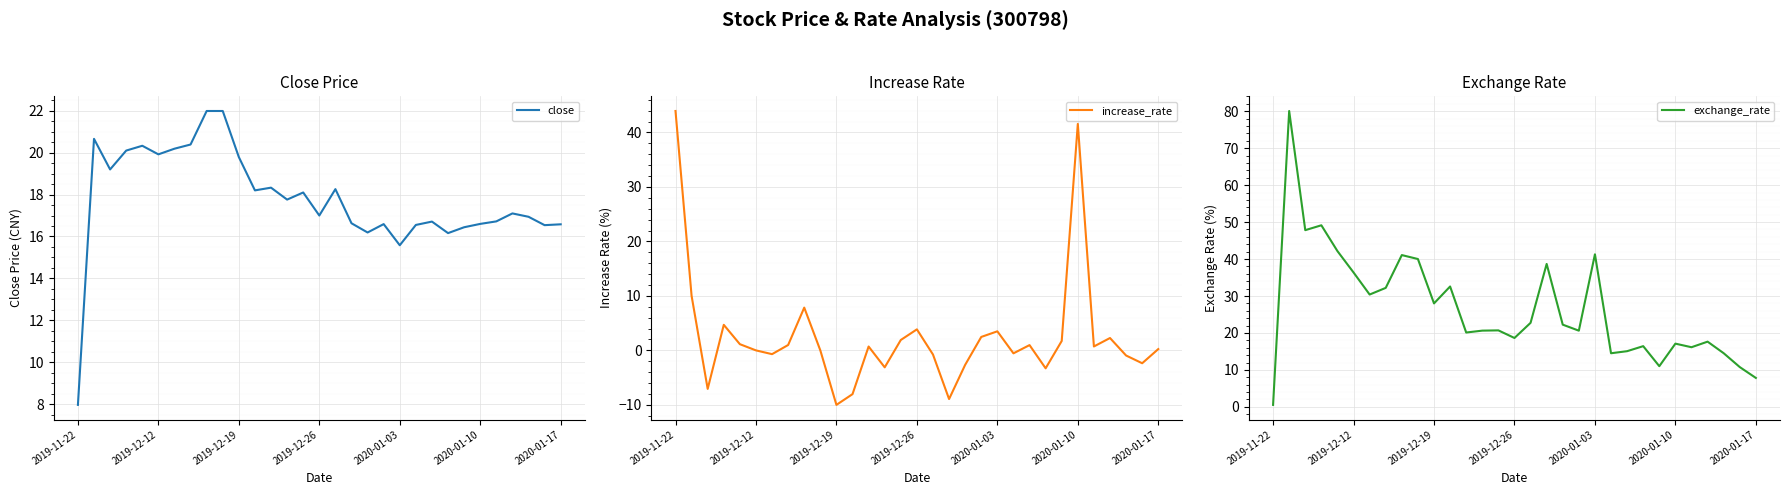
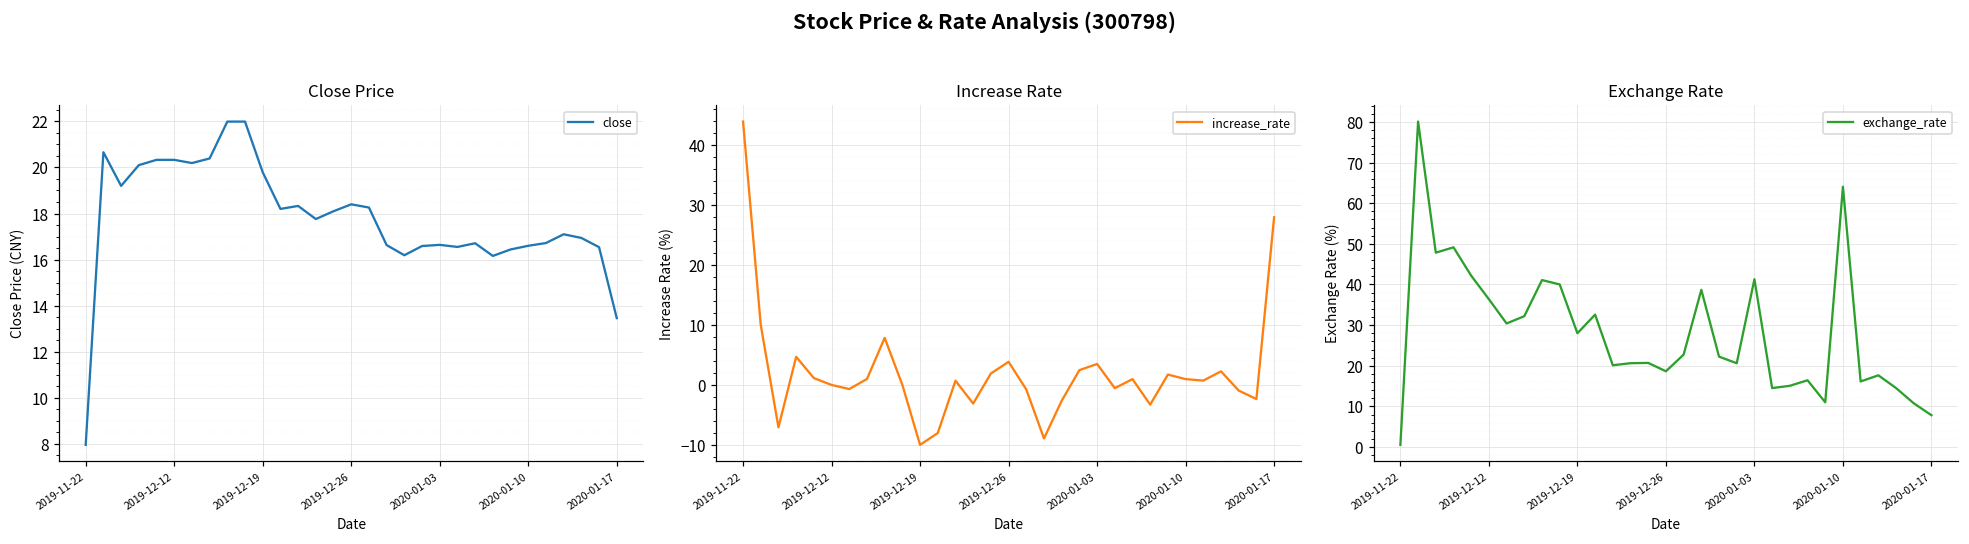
  {
    "Close Price": {
      "2019-11-22": 8.0,
-     "2019-12-12": 19.9,
+     "2019-12-12": 20.3,
      "2019-12-19": 19.8,
-     "2019-12-26": 17.0,
-     "2020-01-03": 15.6,
+     "2019-12-26": 18.4,
+     "2020-01-03": 16.6,
      "2020-01-10": 16.6,
-     "2020-01-17": 16.6
+     "2020-01-17": 13.5
    },
    "Increase Rate": {
      "2019-11-22": 44,
      "2019-12-12": 0,
      "2019-12-19": -10,
      "2019-12-26": 4,
      "2020-01-03": 4,
-     "2020-01-10": 42,
-     "2020-01-17": 0
+     "2020-01-10": 1,
+     "2020-01-17": 28
    },
    "Exchange Rate": {
      "2019-11-22": 1,
      "2019-12-12": 36,
      "2019-12-19": 28,
      "2019-12-26": 19,
      "2020-01-03": 41,
-     "2020-01-10": 17,
+     "2020-01-10": 64,
      "2020-01-17": 8
    }
  }
